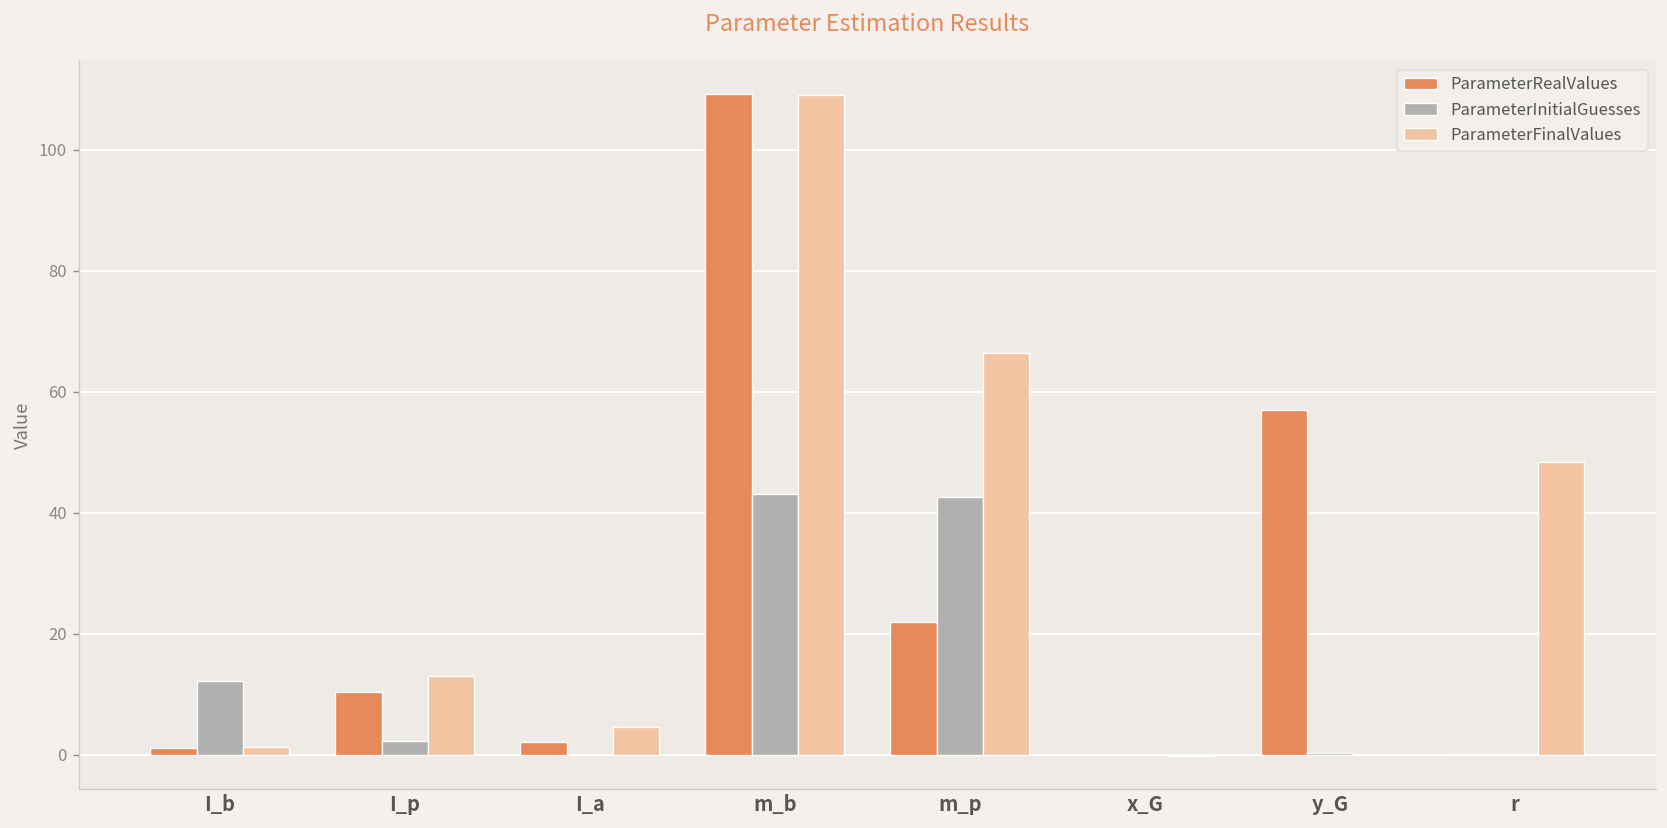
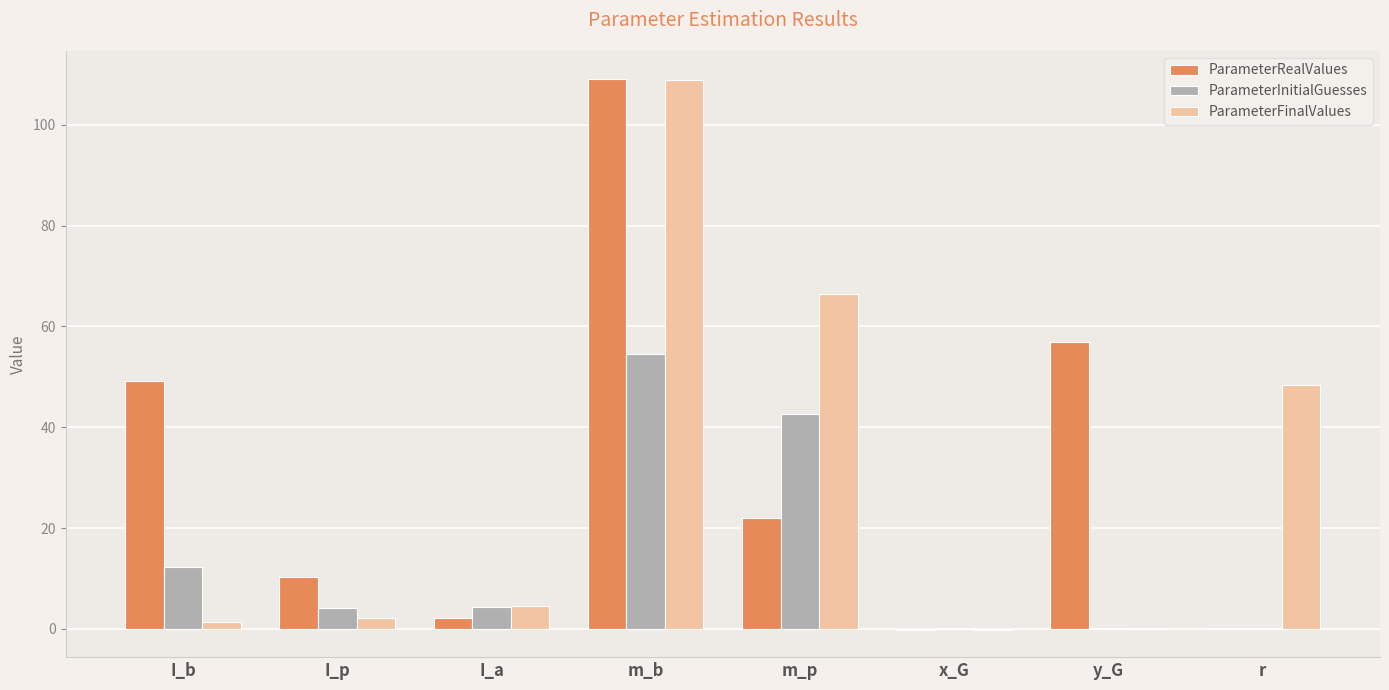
  {
    "ParameterRealValues": {
-     "I_b": 1,
+     "I_b": 49,
      "I_p": 10,
      "I_a": 2,
      "m_b": 109,
      "m_p": 22,
      "y_G": 57
    },
    "ParameterInitialGuesses": {
      "I_b": 12,
-     "I_p": 2,
-     "I_a": 0,
-     "m_b": 43,
+     "I_p": 4,
+     "I_a": 4,
+     "m_b": 55,
      "m_p": 43
    },
    "ParameterFinalValues": {
      "I_b": 1,
-     "I_p": 13,
+     "I_p": 2,
      "I_a": 5,
      "m_b": 109,
      "m_p": 66,
      "r": 48
    }
  }
